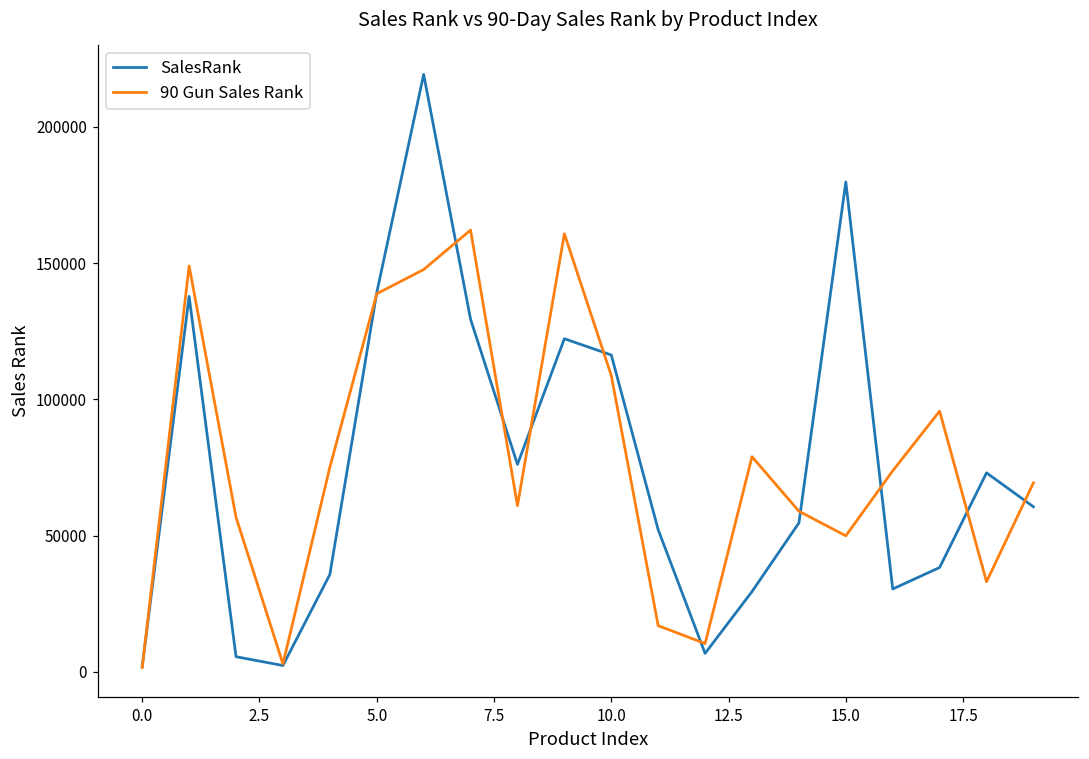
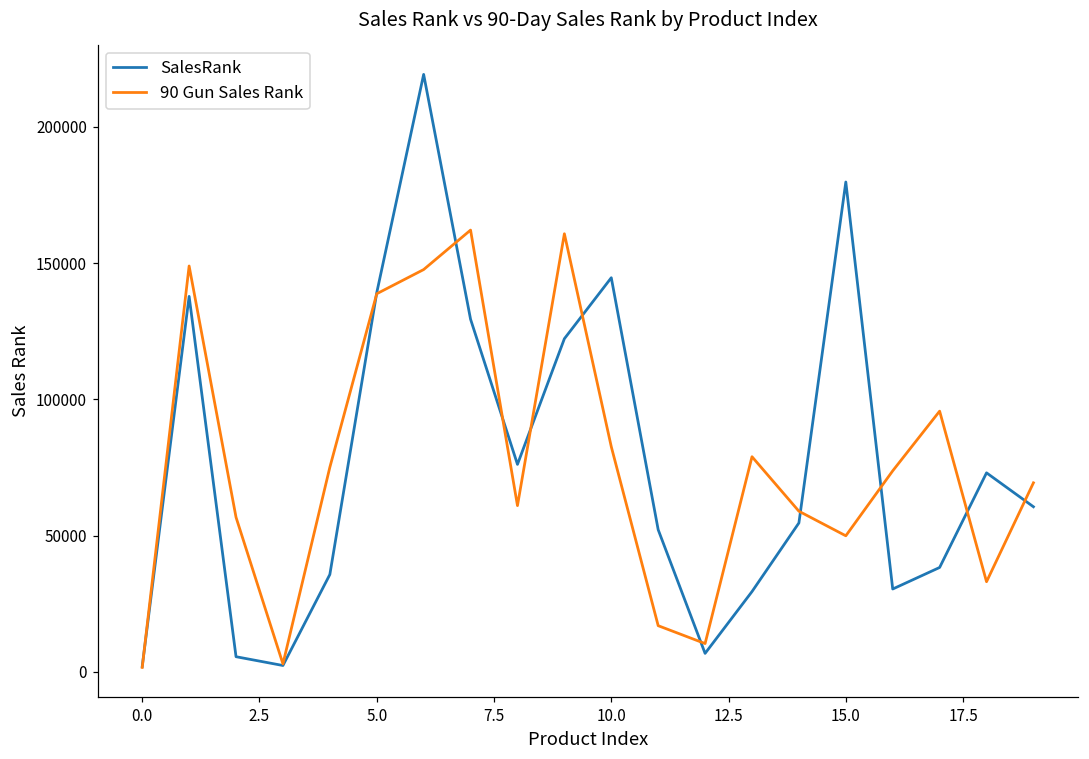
  {
    "SalesRank": {
-     "10.0": 116000,
+     "10.0": 145000,
      "15.0": 180000
    },
    "90 Gun Sales Rank": {
-     "10.0": 109000,
+     "10.0": 83000,
      "15.0": 50000
    }
  }
